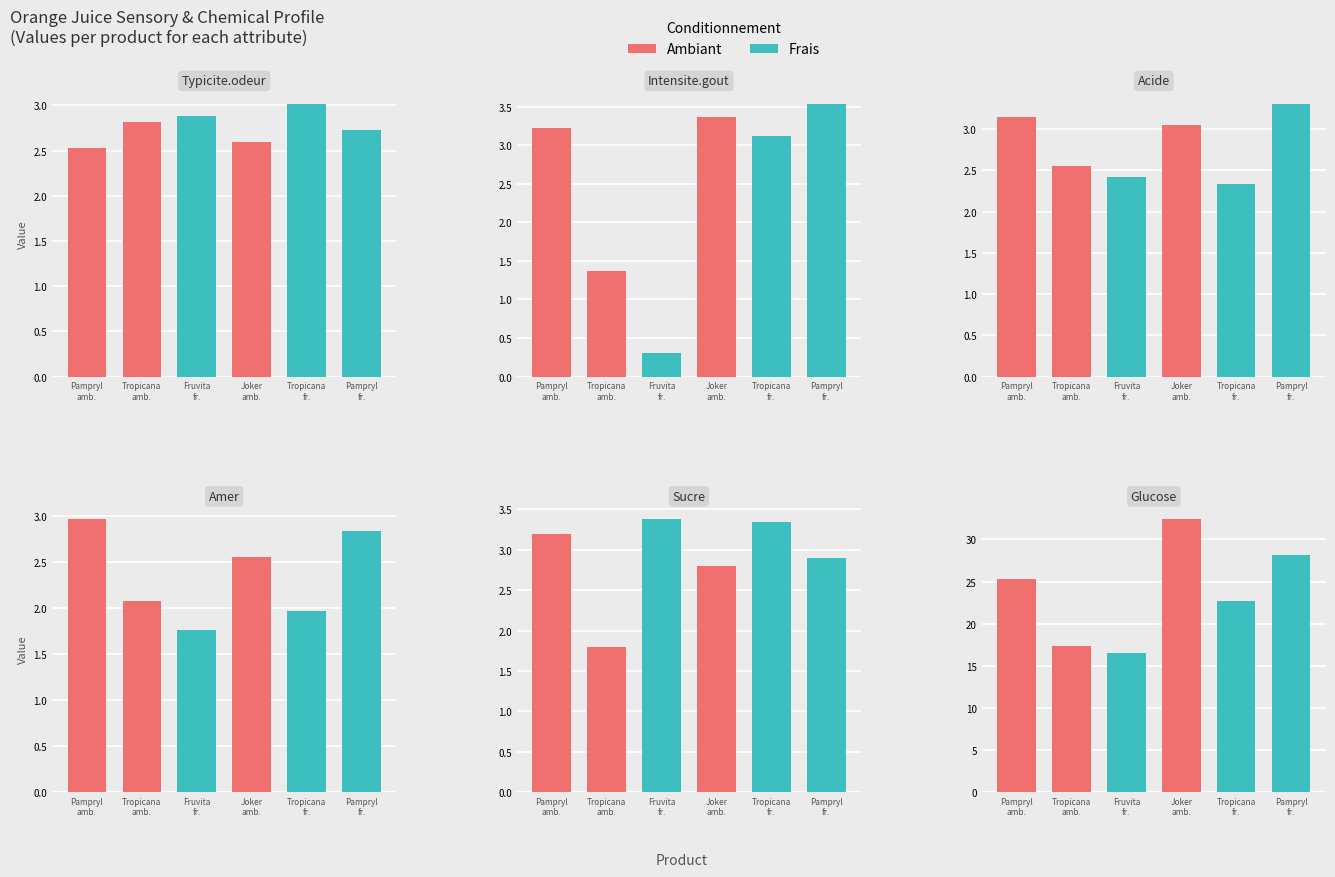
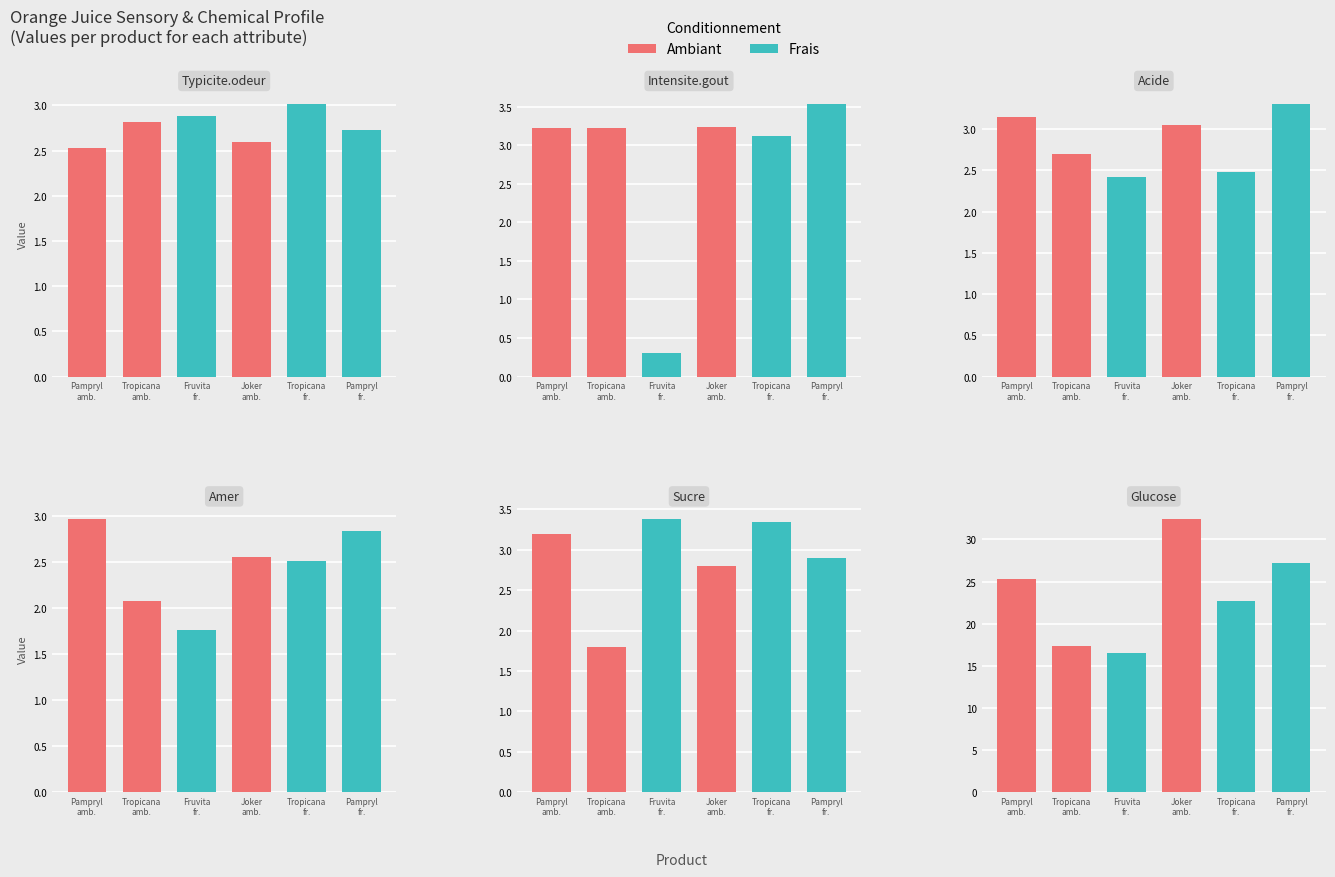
  {
    "Typicite.odeur": {
      "Pampryl amb.": 2.5,
      "Tropicana amb.": 2.8,
      "Fruvita fr.": 2.9,
      "Joker amb.": 2.6,
      "Tropicana fr.": 3.0,
      "Pampryl fr.": 2.7
    },
    "Intensite.gout": {
      "Pampryl amb.": 3.2,
-     "Tropicana amb.": 1.4,
+     "Tropicana amb.": 3.2,
      "Fruvita fr.": 0.3,
-     "Joker amb.": 3.4,
+     "Joker amb.": 3.2,
      "Tropicana fr.": 3.1,
      "Pampryl fr.": 3.5
    },
    "Acide": {
      "Pampryl amb.": 3.2,
-     "Tropicana amb.": 2.6,
+     "Tropicana amb.": 2.7,
      "Fruvita fr.": 2.4,
      "Joker amb.": 3.1,
-     "Tropicana fr.": 2.3,
+     "Tropicana fr.": 2.5,
      "Pampryl fr.": 3.3
    },
    "Amer": {
      "Pampryl amb.": 3.0,
      "Tropicana amb.": 2.1,
      "Fruvita fr.": 1.8,
      "Joker amb.": 2.6,
-     "Tropicana fr.": 2.0,
+     "Tropicana fr.": 2.5,
      "Pampryl fr.": 2.8
    },
    "Sucre": {
      "Pampryl amb.": 3.2,
      "Tropicana amb.": 1.8,
      "Fruvita fr.": 3.4,
      "Joker amb.": 2.8,
      "Tropicana fr.": 3.3,
      "Pampryl fr.": 2.9
    },
    "Glucose": {
      "Pampryl amb.": 25,
      "Tropicana amb.": 17,
      "Fruvita fr.": 16,
      "Joker amb.": 32,
      "Tropicana fr.": 23,
-     "Pampryl fr.": 28
+     "Pampryl fr.": 27
    }
  }
